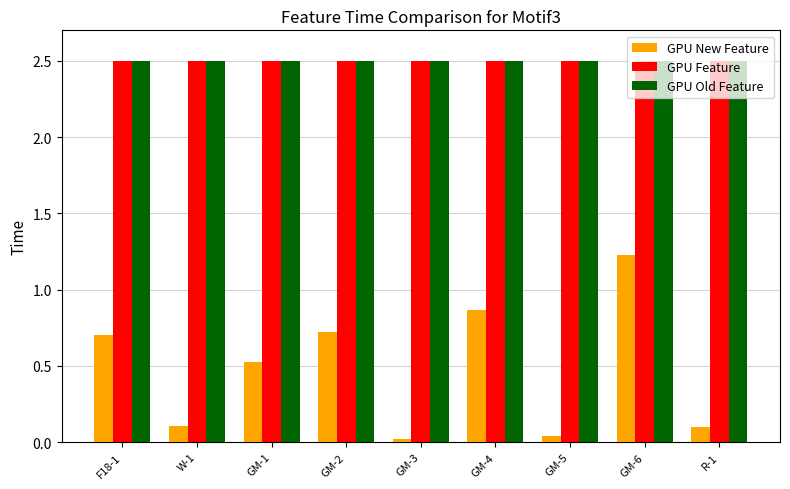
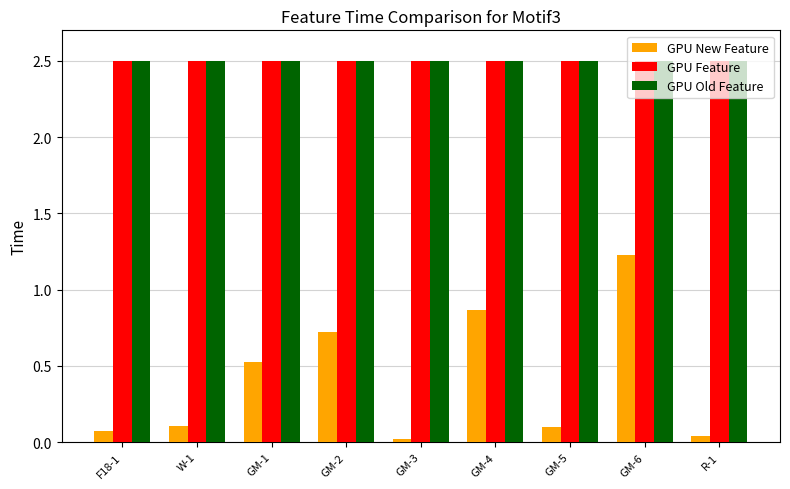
  {
    "GPU New Feature": {
-     "F18-1": 0.70,
+     "F18-1": 0.07,
      "W-1": 0.10,
      "GM-1": 0.52,
      "GM-2": 0.72,
      "GM-3": 0.02,
      "GM-4": 0.87,
-     "GM-5": 0.04,
+     "GM-5": 0.10,
      "GM-6": 1.23,
-     "R-1": 0.10
+     "R-1": 0.04
    },
    "GPU Feature": {
      "F18-1": 2.50,
      "W-1": 2.50,
      "GM-1": 2.50,
      "GM-2": 2.50,
      "GM-3": 2.50,
      "GM-4": 2.50,
      "GM-5": 2.50
    },
    "GPU Old Feature": {
      "F18-1": 2.50,
      "W-1": 2.50,
      "GM-1": 2.50,
      "GM-2": 2.50,
      "GM-3": 2.50,
      "GM-4": 2.50,
      "GM-5": 2.50
    }
  }
